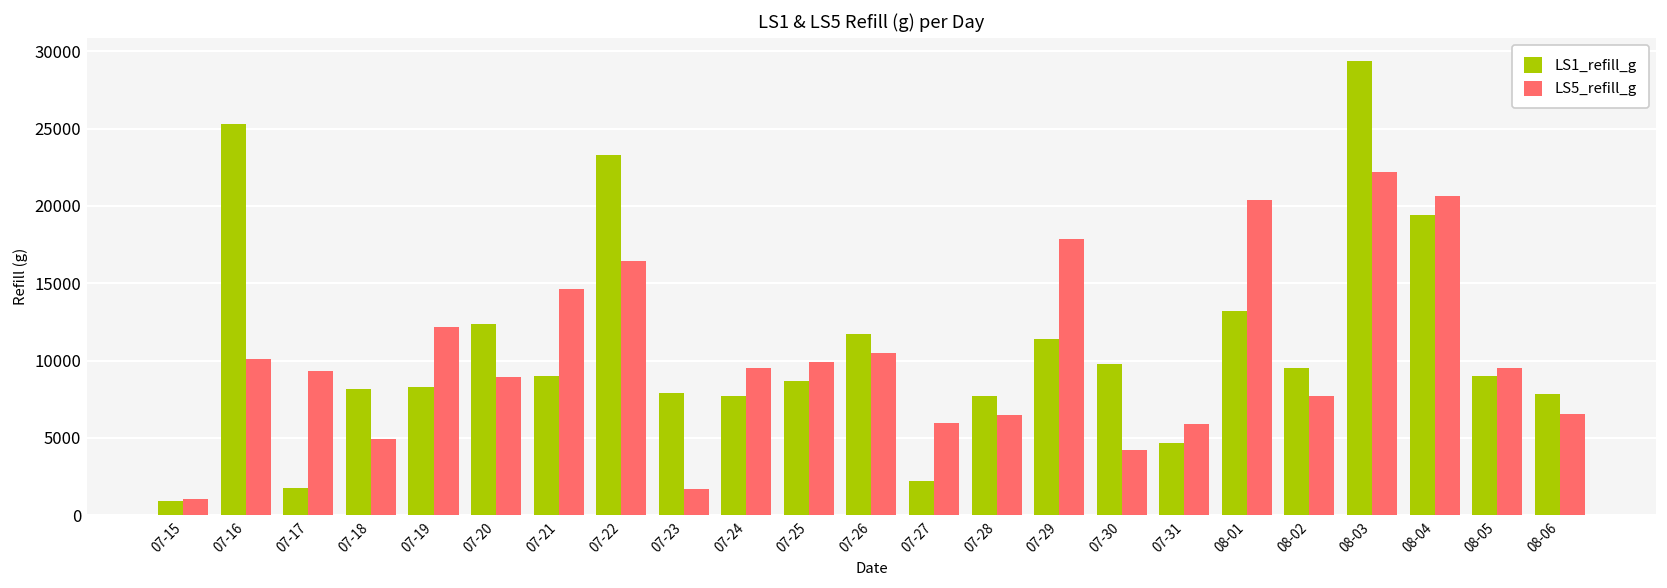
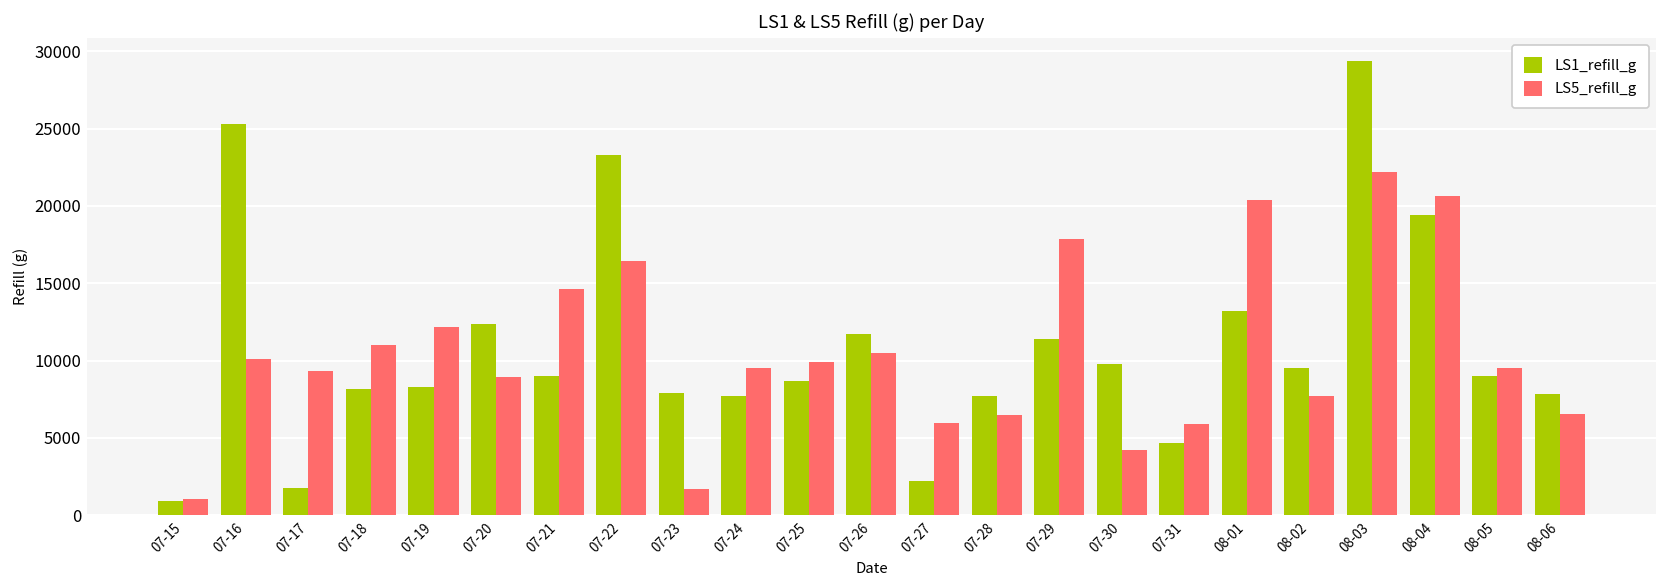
  {
    "LS1_refill_g": {
      "07-15": 900,
      "07-16": 25300,
      "07-17": 1800,
      "07-18": 8100,
      "07-19": 8300,
      "07-20": 12400,
      "07-21": 9000,
      "07-22": 23300,
      "07-23": 7900,
      "07-24": 7700,
      "07-25": 8700,
      "07-26": 11700,
      "07-27": 2200,
      "07-28": 7700,
      "07-29": 11400,
      "07-30": 9800,
      "07-31": 4700,
      "08-01": 13200,
      "08-02": 9500,
      "08-03": 29400,
      "08-04": 19400,
      "08-05": 9000,
      "08-06": 7800
    },
    "LS5_refill_g": {
      "07-15": 1100,
      "07-16": 10100,
      "07-17": 9300,
-     "07-18": 5000,
+     "07-18": 11000,
      "07-19": 12200,
      "07-20": 8900,
      "07-21": 14600,
      "07-22": 16500,
      "07-23": 1700,
      "07-24": 9500,
      "07-25": 9900,
      "07-26": 10500,
      "07-27": 5900,
      "07-28": 6500,
      "07-29": 17900,
      "07-30": 4200,
      "07-31": 5900,
      "08-01": 20400,
      "08-02": 7700,
      "08-03": 22200,
      "08-04": 20600,
      "08-05": 9500,
      "08-06": 6600
    }
  }
